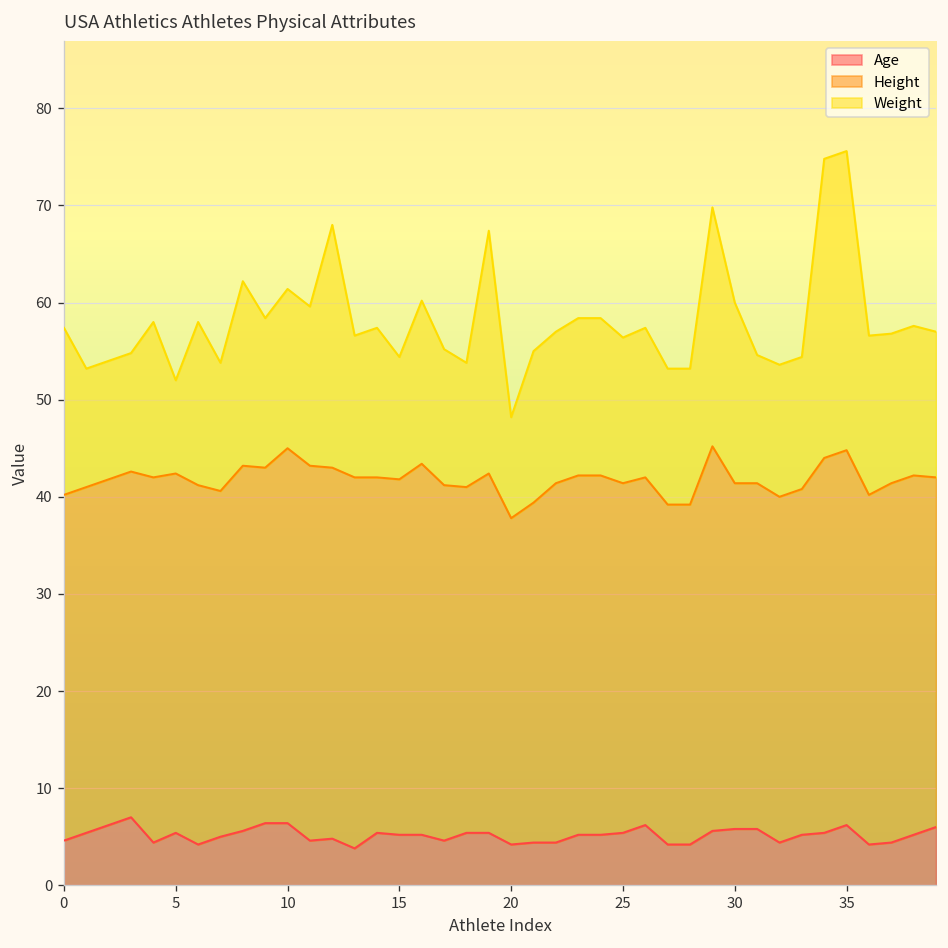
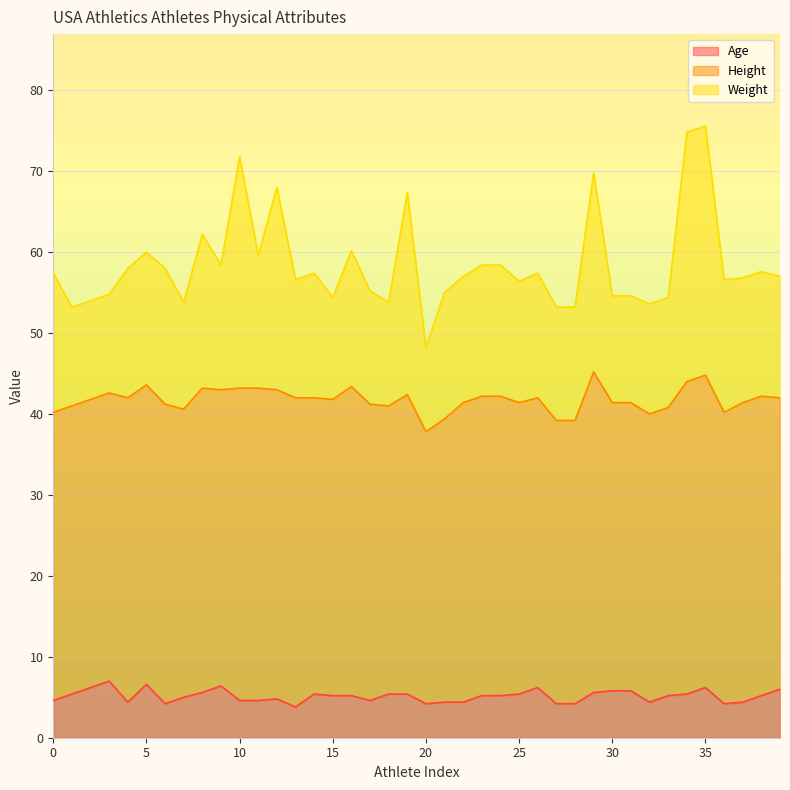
  {
    "Age": {
      "0": 5,
-     "5": 5,
-     "10": 6,
+     "5": 7,
+     "10": 5,
      "15": 5,
      "20": 4,
      "25": 5,
      "30": 6,
      "35": 6
    },
    "Height": {
      "0": 36,
      "5": 37,
      "10": 39,
      "15": 37,
      "20": 34,
      "25": 36,
      "30": 36,
      "35": 39
    },
    "Weight": {
      "0": 17,
-     "5": 10,
-     "10": 16,
+     "5": 16,
+     "10": 29,
      "15": 13,
      "20": 10,
      "25": 15,
-     "30": 19,
+     "30": 13,
      "35": 31
    }
  }
